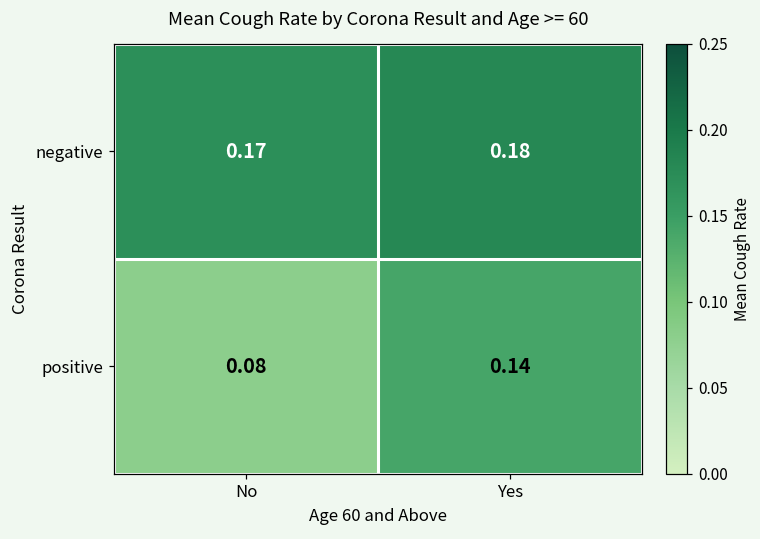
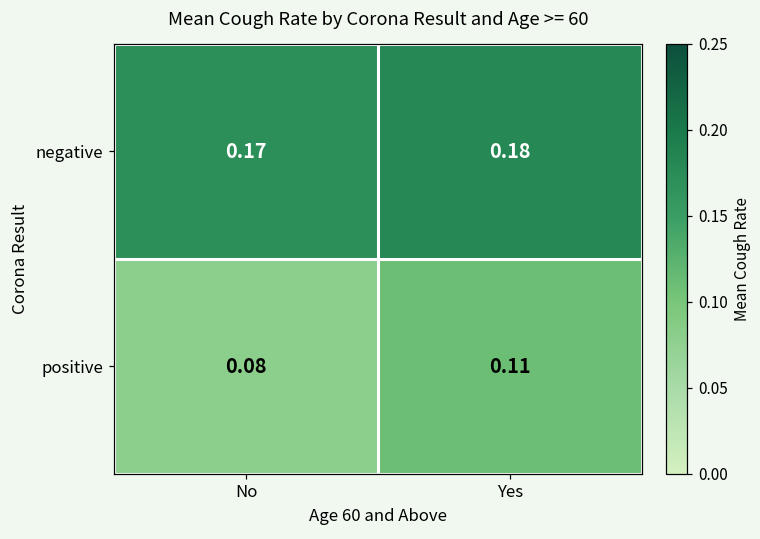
  {
    "negative": {
      "No": 0.17,
      "Yes": 0.18
    },
    "positive": {
      "No": 0.08,
-     "Yes": 0.14
+     "Yes": 0.11
    }
  }
